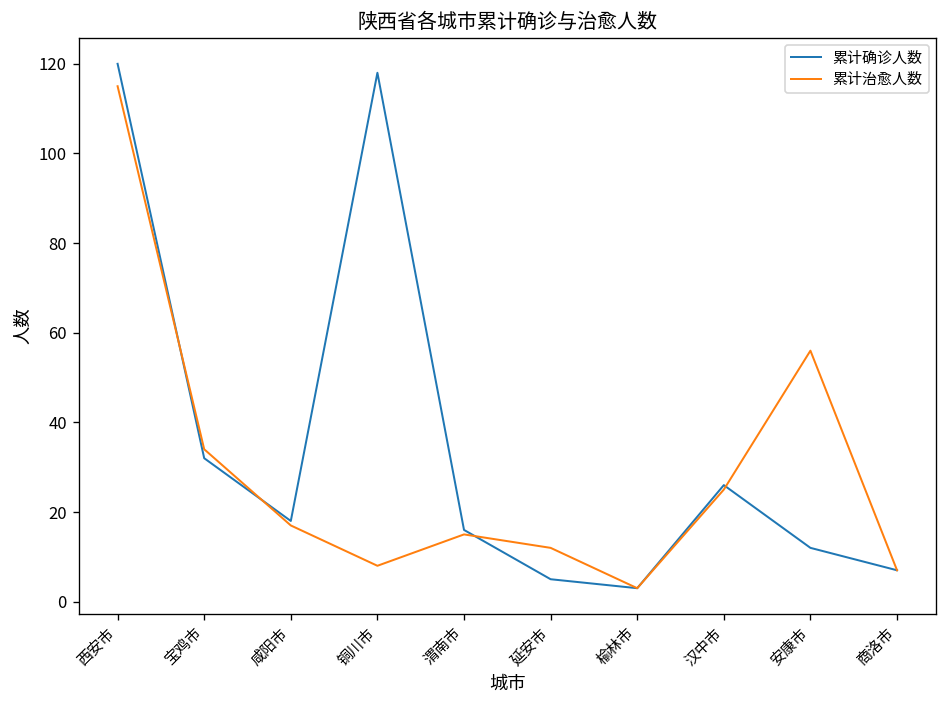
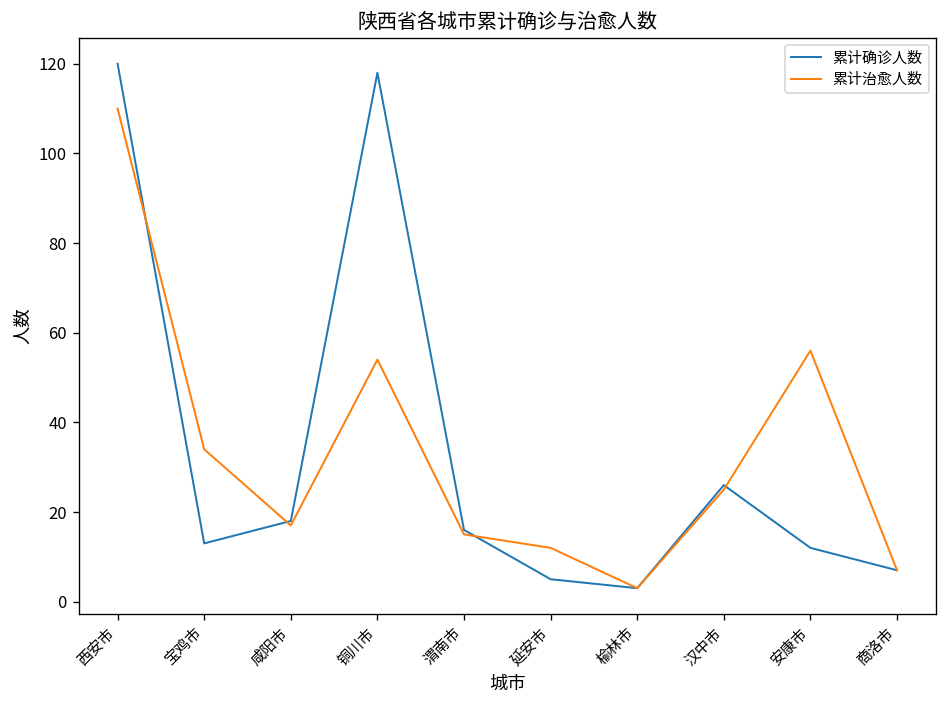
  {
    "累计确诊人数": {
      "西安市": 120,
-     "宝鸡市": 32,
+     "宝鸡市": 13,
      "咸阳市": 18,
      "铜川市": 118,
      "渭南市": 16,
      "延安市": 5,
      "汉中市": 26,
      "安康市": 12
    },
    "累计治愈人数": {
-     "西安市": 115,
+     "西安市": 110,
      "宝鸡市": 34,
      "咸阳市": 17,
-     "铜川市": 8,
+     "铜川市": 54,
      "渭南市": 15,
      "延安市": 12,
      "汉中市": 25,
      "安康市": 56
    }
  }
